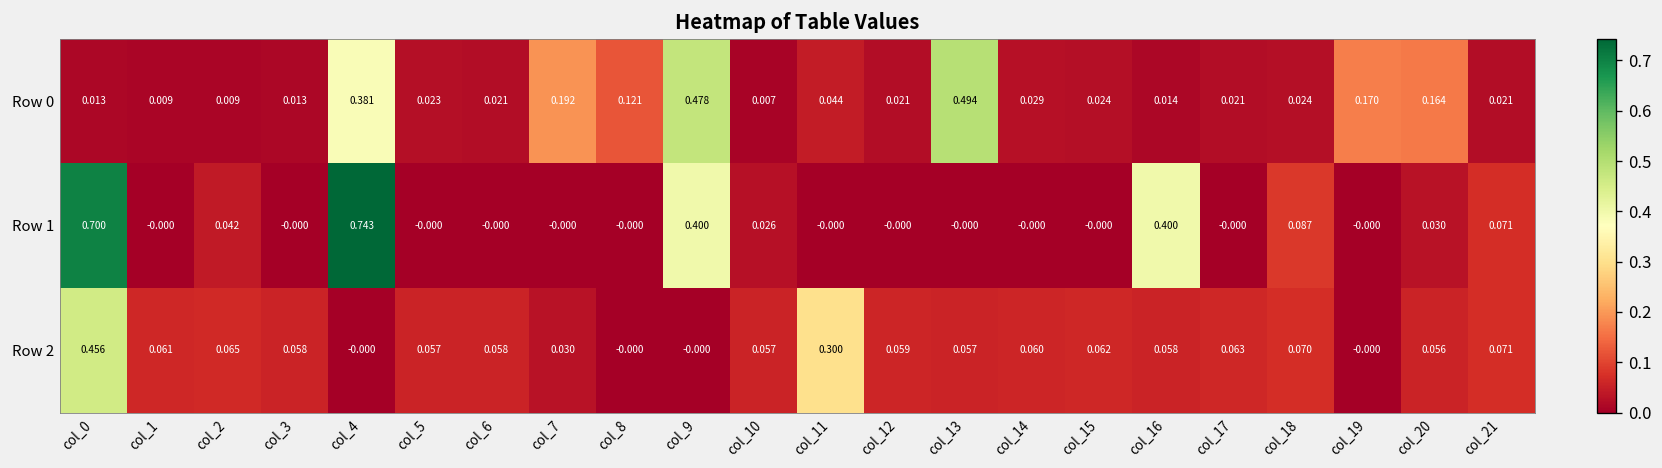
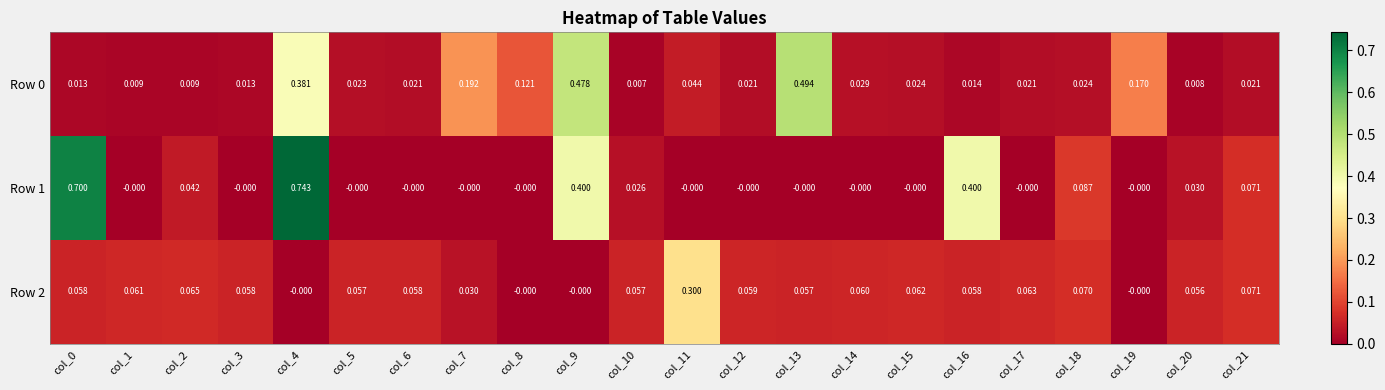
  {
    "Row 0": {
      "col_0": 0.013,
      "col_1": 0.009,
      "col_2": 0.009,
      "col_3": 0.013,
      "col_4": 0.381,
      "col_5": 0.023,
      "col_6": 0.021,
      "col_7": 0.192,
      "col_8": 0.121,
      "col_9": 0.478,
      "col_10": 0.007,
      "col_11": 0.044,
      "col_12": 0.021,
      "col_13": 0.494,
      "col_14": 0.029,
      "col_15": 0.024,
      "col_16": 0.014,
      "col_17": 0.021,
      "col_18": 0.024,
      "col_19": 0.170,
-     "col_20": 0.164,
+     "col_20": 0.008,
      "col_21": 0.021
    },
    "Row 1": {
      "col_0": 0.700,
      "col_1": -0.000,
      "col_2": 0.042,
      "col_3": -0.000,
      "col_4": 0.743,
      "col_5": -0.000,
      "col_6": -0.000,
      "col_7": -0.000,
      "col_8": -0.000,
      "col_9": 0.400,
      "col_10": 0.026,
      "col_11": -0.000,
      "col_12": -0.000,
      "col_13": -0.000,
      "col_14": -0.000,
      "col_15": -0.000,
      "col_16": 0.400,
      "col_17": -0.000,
      "col_18": 0.087,
      "col_19": -0.000,
      "col_20": 0.030,
      "col_21": 0.071
    },
    "Row 2": {
-     "col_0": 0.456,
+     "col_0": 0.058,
      "col_1": 0.061,
      "col_2": 0.065,
      "col_3": 0.058,
      "col_4": -0.000,
      "col_5": 0.057,
      "col_6": 0.058,
      "col_7": 0.030,
      "col_8": -0.000,
      "col_9": -0.000,
      "col_10": 0.057,
      "col_11": 0.300,
      "col_12": 0.059,
      "col_13": 0.057,
      "col_14": 0.060,
      "col_15": 0.062,
      "col_16": 0.058,
      "col_17": 0.063,
      "col_18": 0.070,
      "col_19": -0.000,
      "col_20": 0.056,
      "col_21": 0.071
    }
  }
